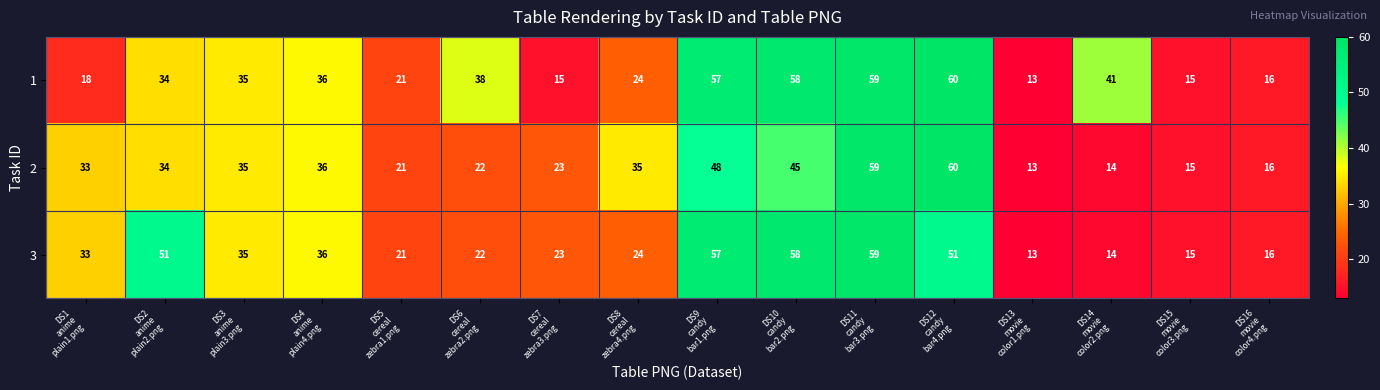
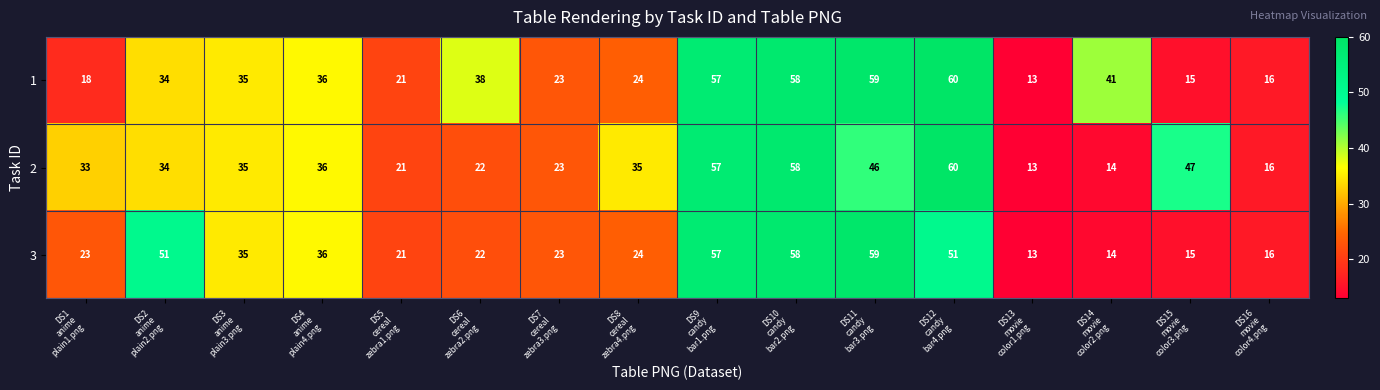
  {
    "1": {
      "DS1 anime plain1.png": 18,
      "DS2 anime plain2.png": 34,
      "DS3 anime plain3.png": 35,
      "DS4 anime plain4.png": 36,
      "DS5 cereal zebra1.png": 21,
      "DS6 cereal zebra2.png": 38,
-     "DS7 cereal zebra3.png": 15,
+     "DS7 cereal zebra3.png": 23,
      "DS8 cereal zebra4.png": 24,
      "DS9 candy bar1.png": 57,
      "DS10 candy bar2.png": 58,
      "DS11 candy bar3.png": 59,
      "DS12 candy bar4.png": 60,
      "DS13 movie color1.png": 13,
      "DS14 movie color2.png": 41,
      "DS15 movie color3.png": 15,
      "DS16 movie color4.png": 16
    },
    "2": {
      "DS1 anime plain1.png": 33,
      "DS2 anime plain2.png": 34,
      "DS3 anime plain3.png": 35,
      "DS4 anime plain4.png": 36,
      "DS5 cereal zebra1.png": 21,
      "DS6 cereal zebra2.png": 22,
      "DS7 cereal zebra3.png": 23,
      "DS8 cereal zebra4.png": 35,
-     "DS9 candy bar1.png": 48,
-     "DS10 candy bar2.png": 45,
-     "DS11 candy bar3.png": 59,
+     "DS9 candy bar1.png": 57,
+     "DS10 candy bar2.png": 58,
+     "DS11 candy bar3.png": 46,
      "DS12 candy bar4.png": 60,
      "DS13 movie color1.png": 13,
      "DS14 movie color2.png": 14,
-     "DS15 movie color3.png": 15,
+     "DS15 movie color3.png": 47,
      "DS16 movie color4.png": 16
    },
    "3": {
-     "DS1 anime plain1.png": 33,
+     "DS1 anime plain1.png": 23,
      "DS2 anime plain2.png": 51,
      "DS3 anime plain3.png": 35,
      "DS4 anime plain4.png": 36,
      "DS5 cereal zebra1.png": 21,
      "DS6 cereal zebra2.png": 22,
      "DS7 cereal zebra3.png": 23,
      "DS8 cereal zebra4.png": 24,
      "DS9 candy bar1.png": 57,
      "DS10 candy bar2.png": 58,
      "DS11 candy bar3.png": 59,
      "DS12 candy bar4.png": 51,
      "DS13 movie color1.png": 13,
      "DS14 movie color2.png": 14,
      "DS15 movie color3.png": 15,
      "DS16 movie color4.png": 16
    }
  }
